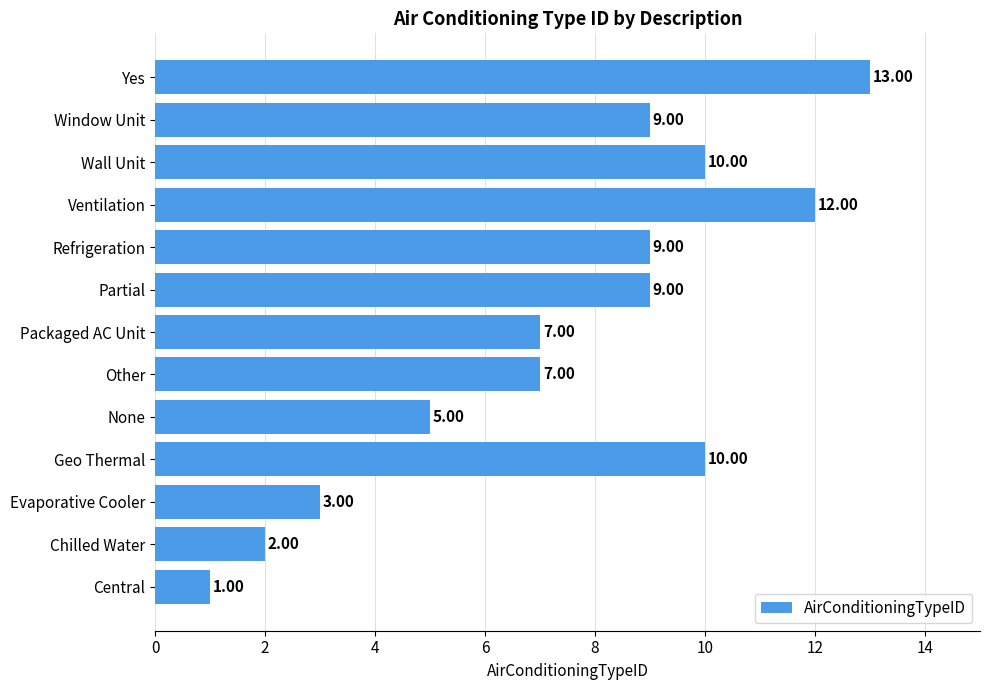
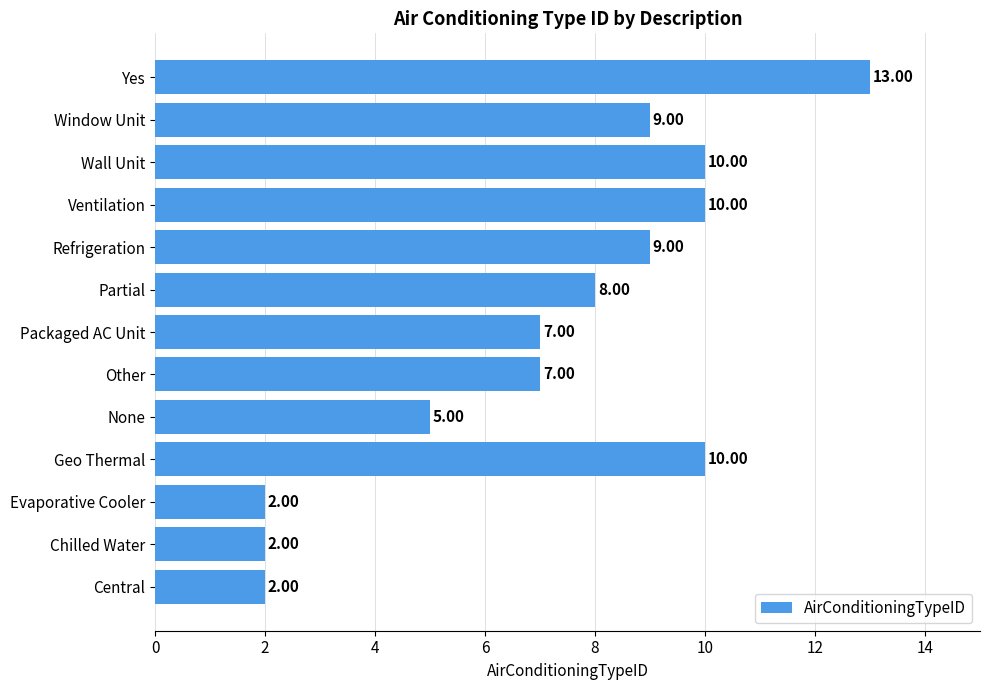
  {
    "Yes": 13.00,
    "Window Unit": 9.00,
    "Wall Unit": 10.00,
-   "Ventilation": 12.00,
+   "Ventilation": 10.00,
    "Refrigeration": 9.00,
-   "Partial": 9.00,
+   "Partial": 8.00,
    "Packaged AC Unit": 7.00,
    "Other": 7.00,
    "None": 5.00,
    "Geo Thermal": 10.00,
-   "Evaporative Cooler": 3.00,
+   "Evaporative Cooler": 2.00,
    "Chilled Water": 2.00,
-   "Central": 1.00
+   "Central": 2.00
  }
